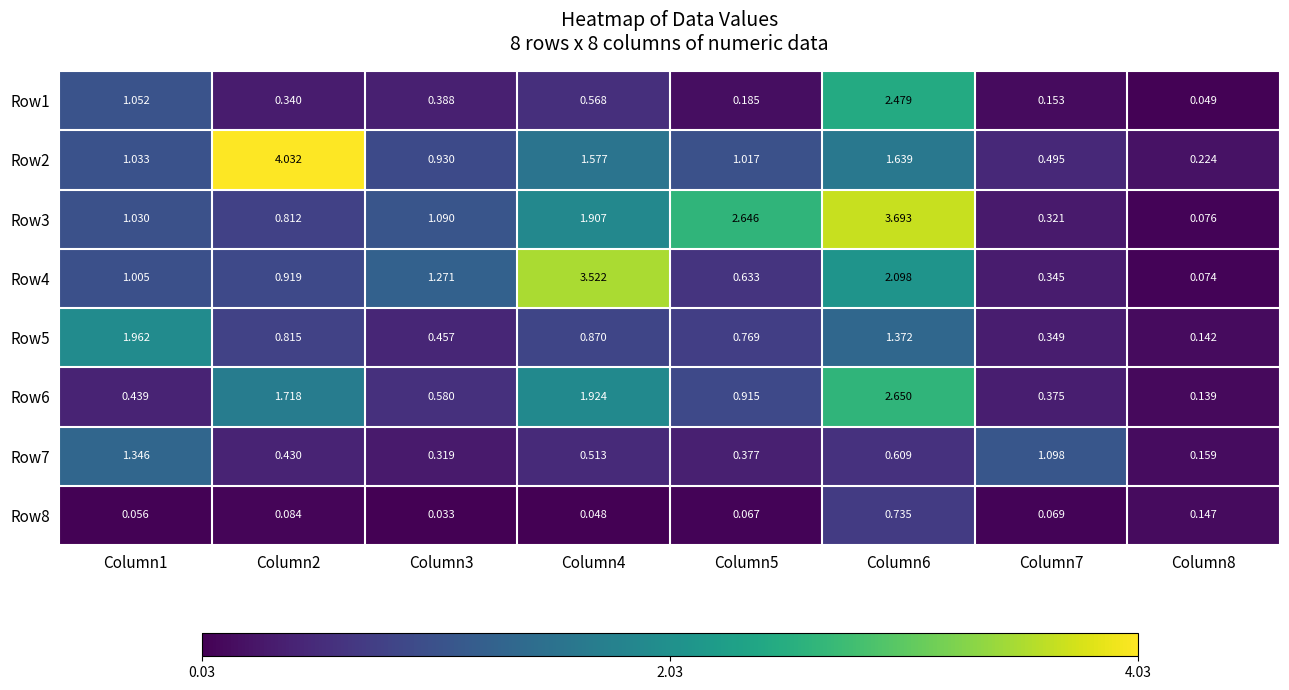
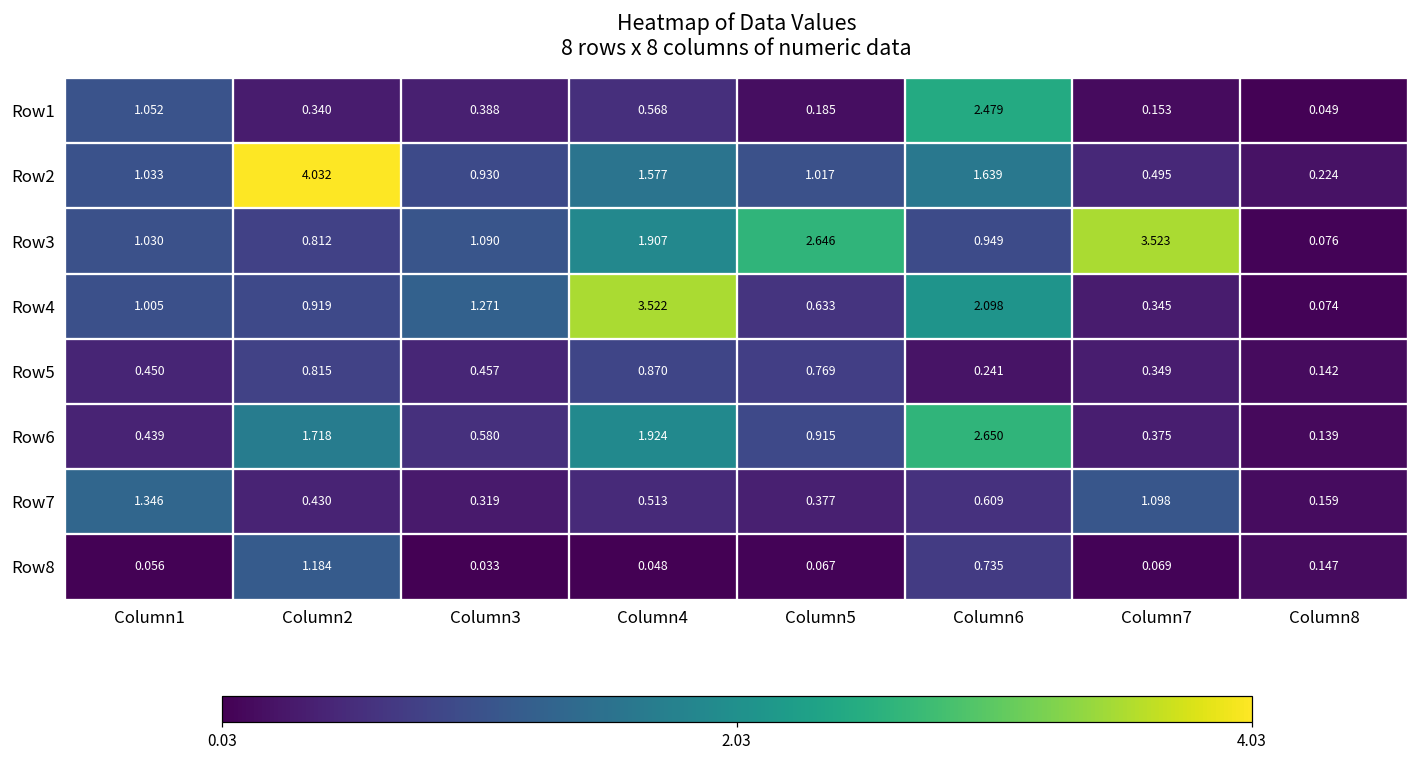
  {
    "Row1": {
      "Column1": 1.052,
      "Column2": 0.340,
      "Column3": 0.388,
      "Column4": 0.568,
      "Column5": 0.185,
      "Column6": 2.479,
      "Column7": 0.153,
      "Column8": 0.049
    },
    "Row2": {
      "Column1": 1.033,
      "Column2": 4.032,
      "Column3": 0.930,
      "Column4": 1.577,
      "Column5": 1.017,
      "Column6": 1.639,
      "Column7": 0.495,
      "Column8": 0.224
    },
    "Row3": {
      "Column1": 1.030,
      "Column2": 0.812,
      "Column3": 1.090,
      "Column4": 1.907,
      "Column5": 2.646,
-     "Column6": 3.693,
-     "Column7": 0.321,
+     "Column6": 0.949,
+     "Column7": 3.523,
      "Column8": 0.076
    },
    "Row4": {
      "Column1": 1.005,
      "Column2": 0.919,
      "Column3": 1.271,
      "Column4": 3.522,
      "Column5": 0.633,
      "Column6": 2.098,
      "Column7": 0.345,
      "Column8": 0.074
    },
    "Row5": {
-     "Column1": 1.962,
+     "Column1": 0.450,
      "Column2": 0.815,
      "Column3": 0.457,
      "Column4": 0.870,
      "Column5": 0.769,
-     "Column6": 1.372,
+     "Column6": 0.241,
      "Column7": 0.349,
      "Column8": 0.142
    },
    "Row6": {
      "Column1": 0.439,
      "Column2": 1.718,
      "Column3": 0.580,
      "Column4": 1.924,
      "Column5": 0.915,
      "Column6": 2.650,
      "Column7": 0.375,
      "Column8": 0.139
    },
    "Row7": {
      "Column1": 1.346,
      "Column2": 0.430,
      "Column3": 0.319,
      "Column4": 0.513,
      "Column5": 0.377,
      "Column6": 0.609,
      "Column7": 1.098,
      "Column8": 0.159
    },
    "Row8": {
      "Column1": 0.056,
-     "Column2": 0.084,
+     "Column2": 1.184,
      "Column3": 0.033,
      "Column4": 0.048,
      "Column5": 0.067,
      "Column6": 0.735,
      "Column7": 0.069,
      "Column8": 0.147
    }
  }
